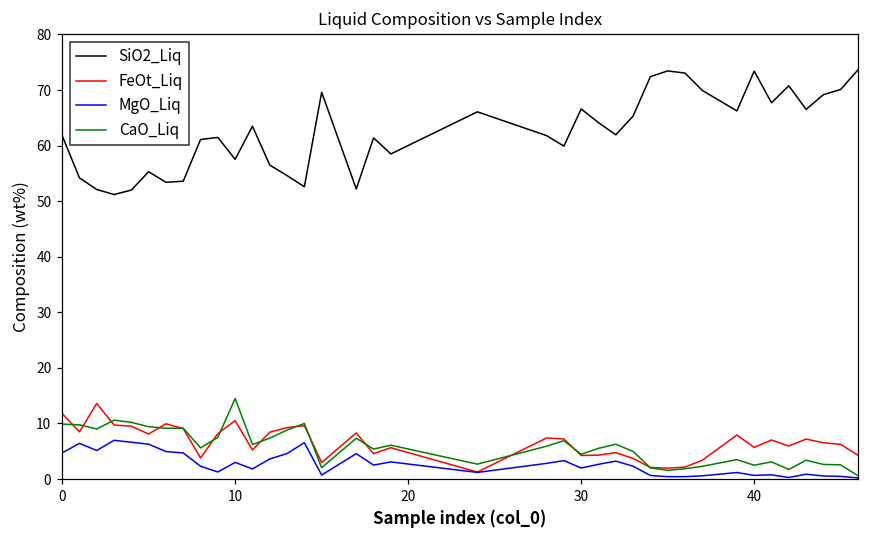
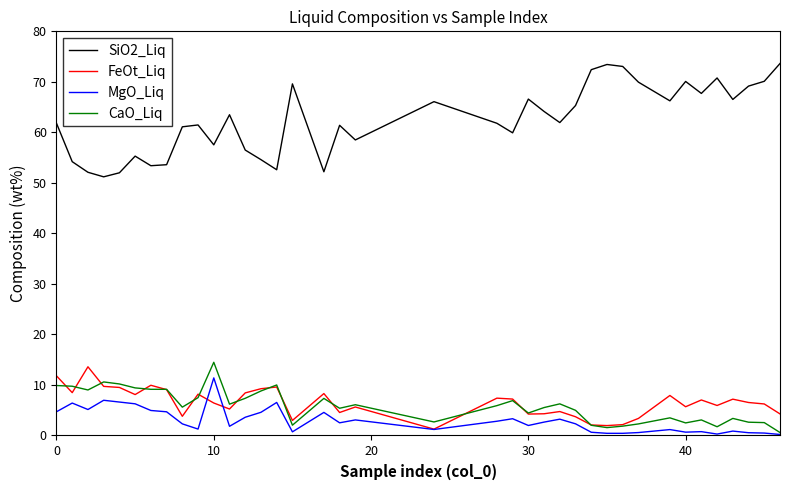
  {
    "SiO2_Liq": {
      "0": 62,
      "10": 58,
      "30": 67,
-     "40": 73
+     "40": 70
    },
    "FeOt_Liq": {
      "0": 12,
-     "10": 11,
+     "10": 6,
      "40": 6
    },
    "MgO_Liq": {
      "0": 5,
-     "10": 3,
+     "10": 11,
      "30": 2,
      "40": 1
    },
    "CaO_Liq": {
      "0": 10,
      "10": 14,
      "40": 2
    }
  }
